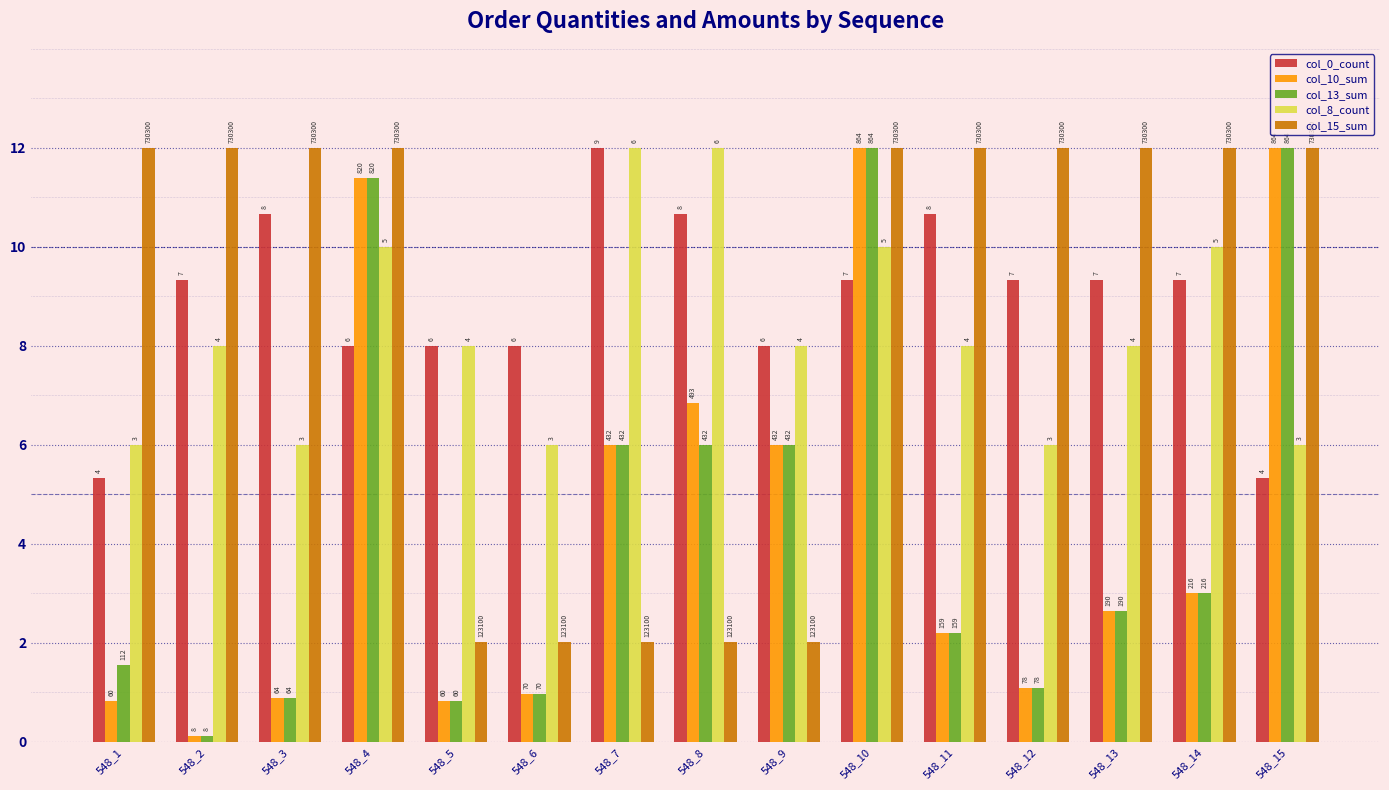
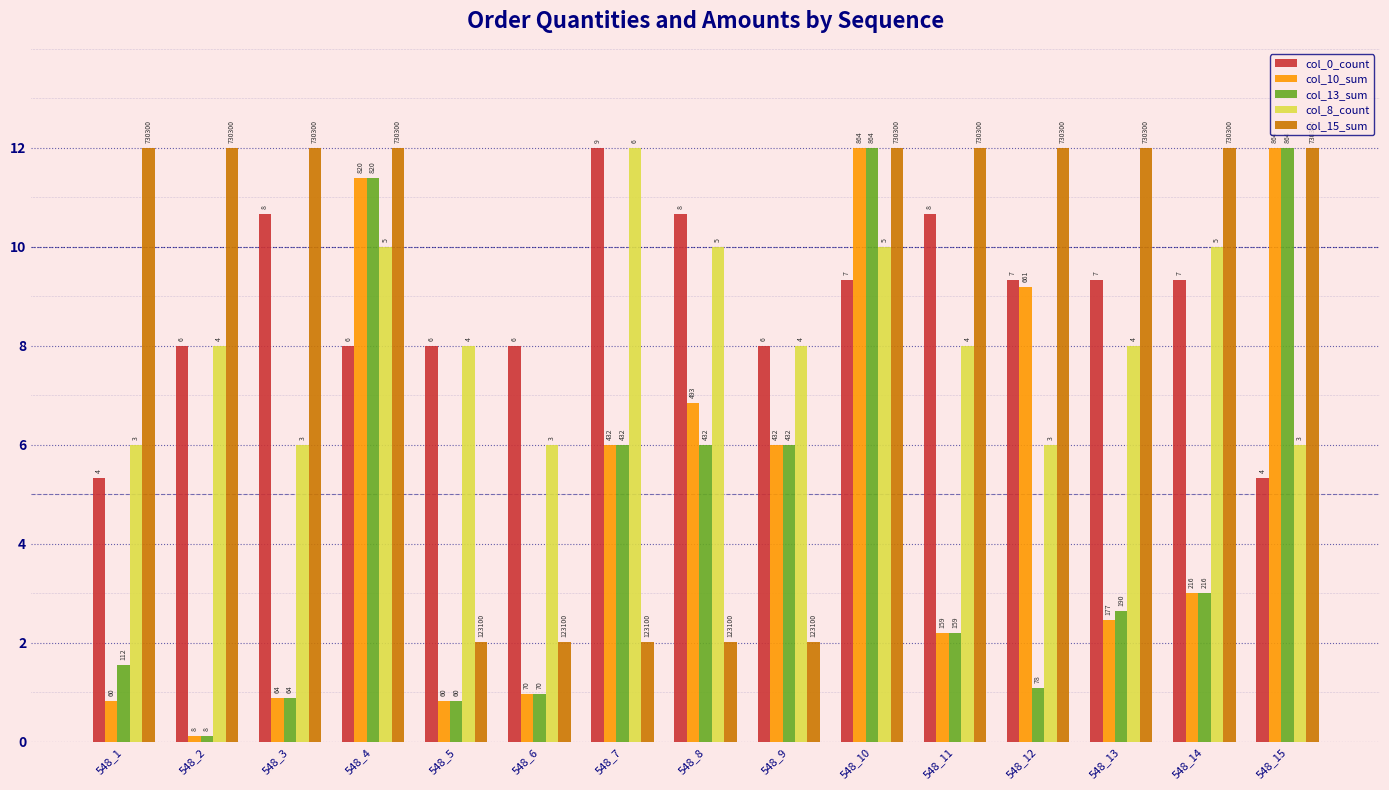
  {
    "col_0_count": {
-     "548_2": 7
+     "548_2": 6
    },
    "col_10_sum": {
-     "548_12": 78,
-     "548_13": 190
+     "548_12": 661,
+     "548_13": 177
    },
    "col_8_count": {
-     "548_8": 6
+     "548_8": 5
    }
  }
